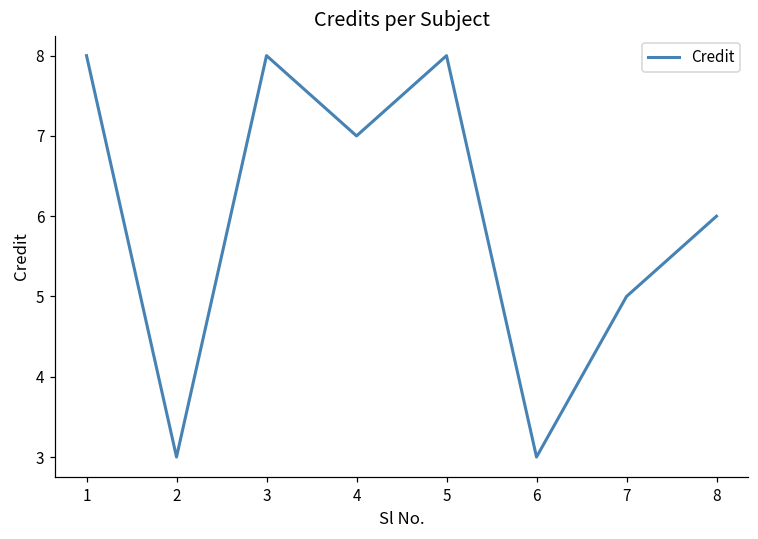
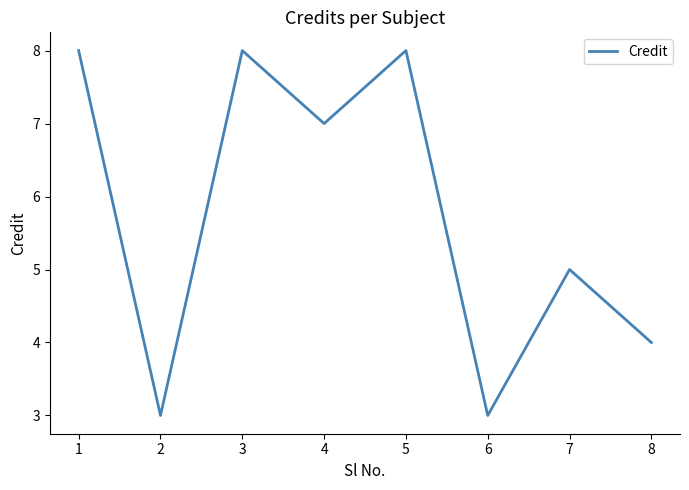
  {
    "1": 8,
    "2": 3,
    "3": 8,
    "4": 7,
    "5": 8,
    "6": 3,
    "7": 5,
-   "8": 6
+   "8": 4
  }
